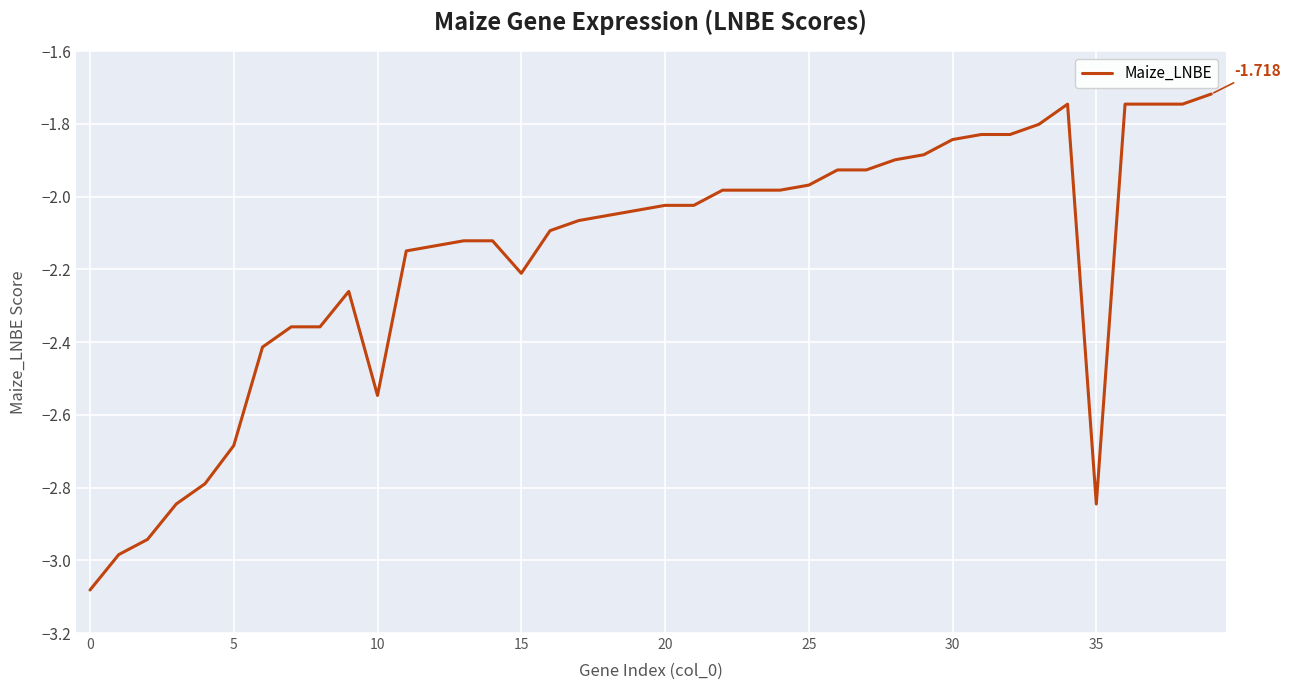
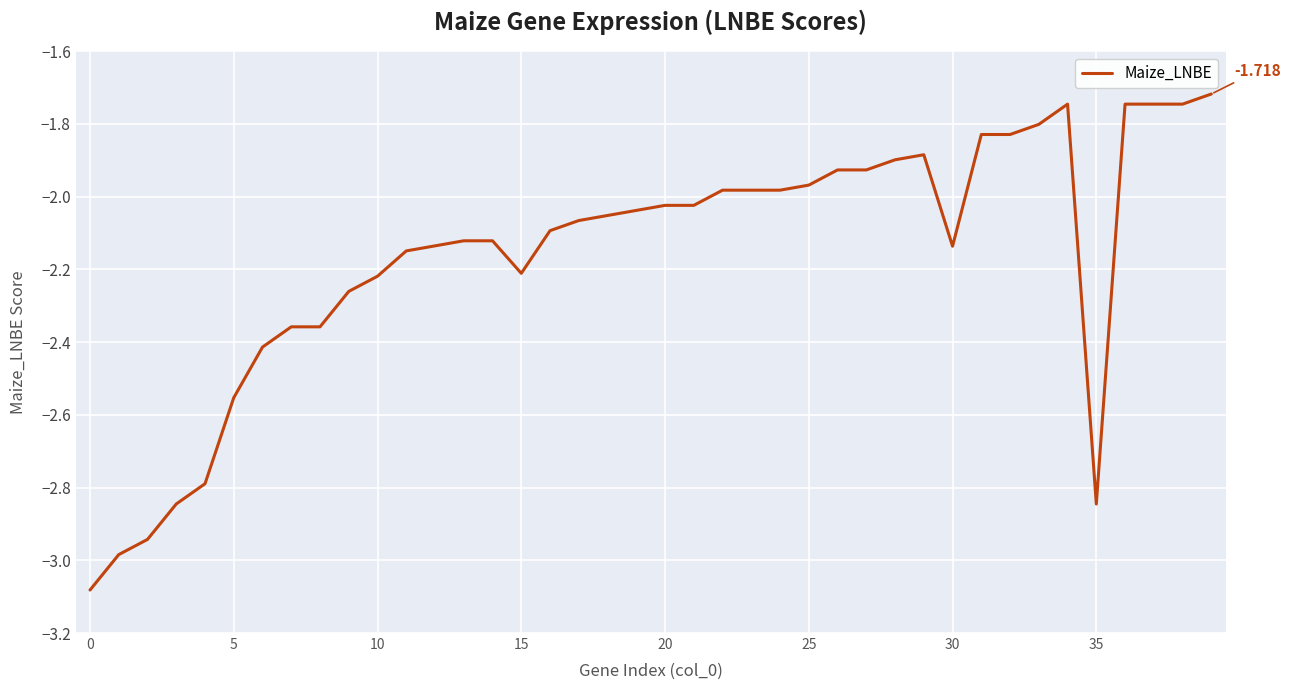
  {
    "0": -3.08,
-   "5": -2.68,
-   "10": -2.55,
+   "5": -2.55,
+   "10": -2.22,
    "15": -2.21,
    "20": -2.02,
    "25": -1.97,
-   "30": -1.84,
+   "30": -2.14,
    "35": -2.85
  }
